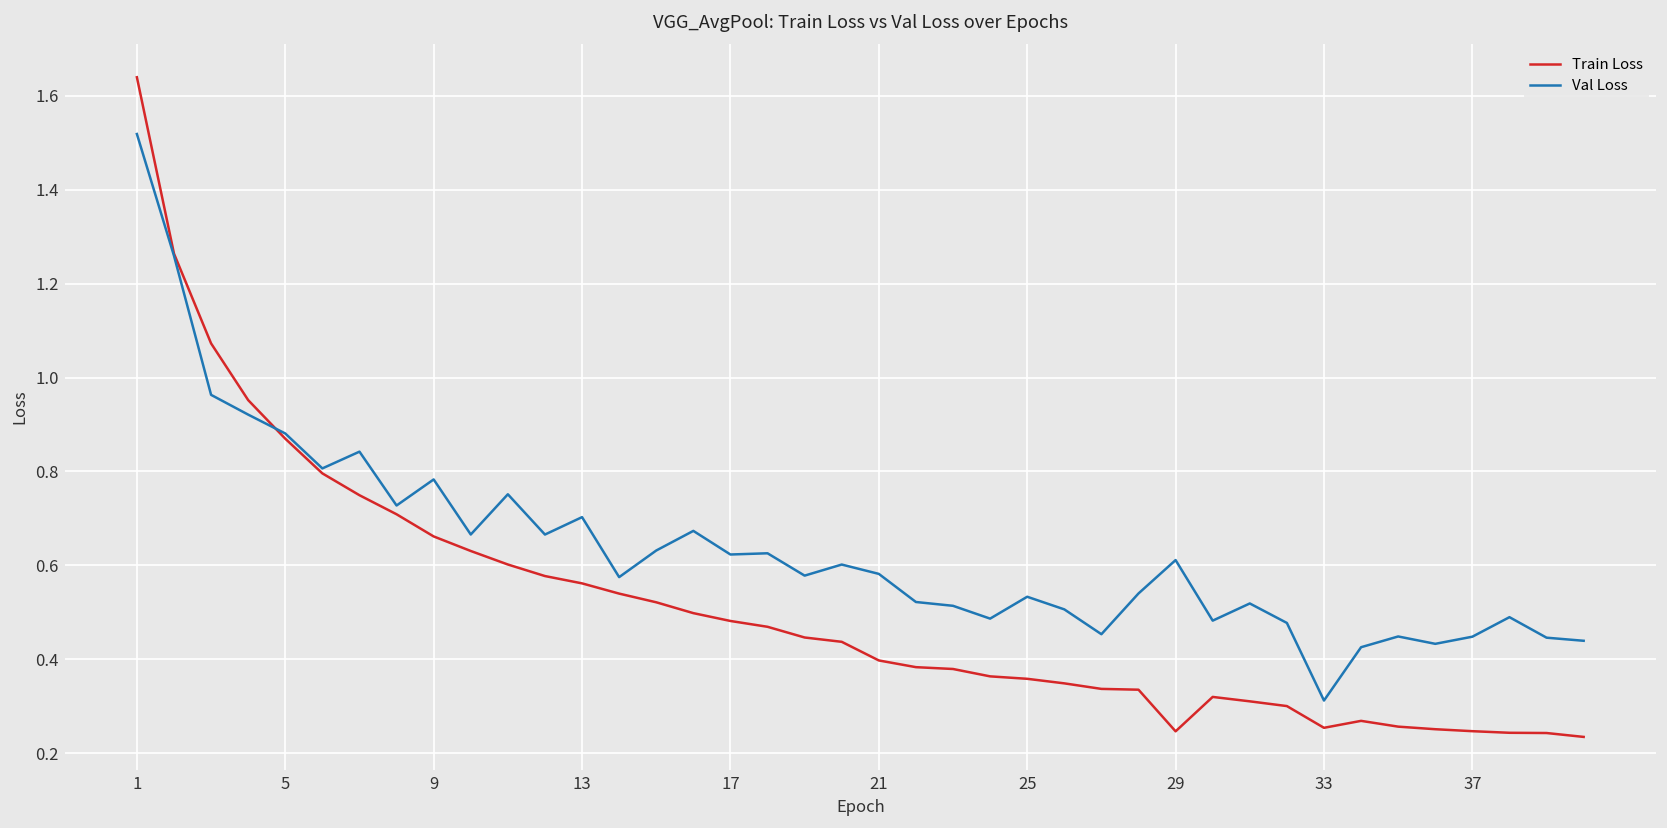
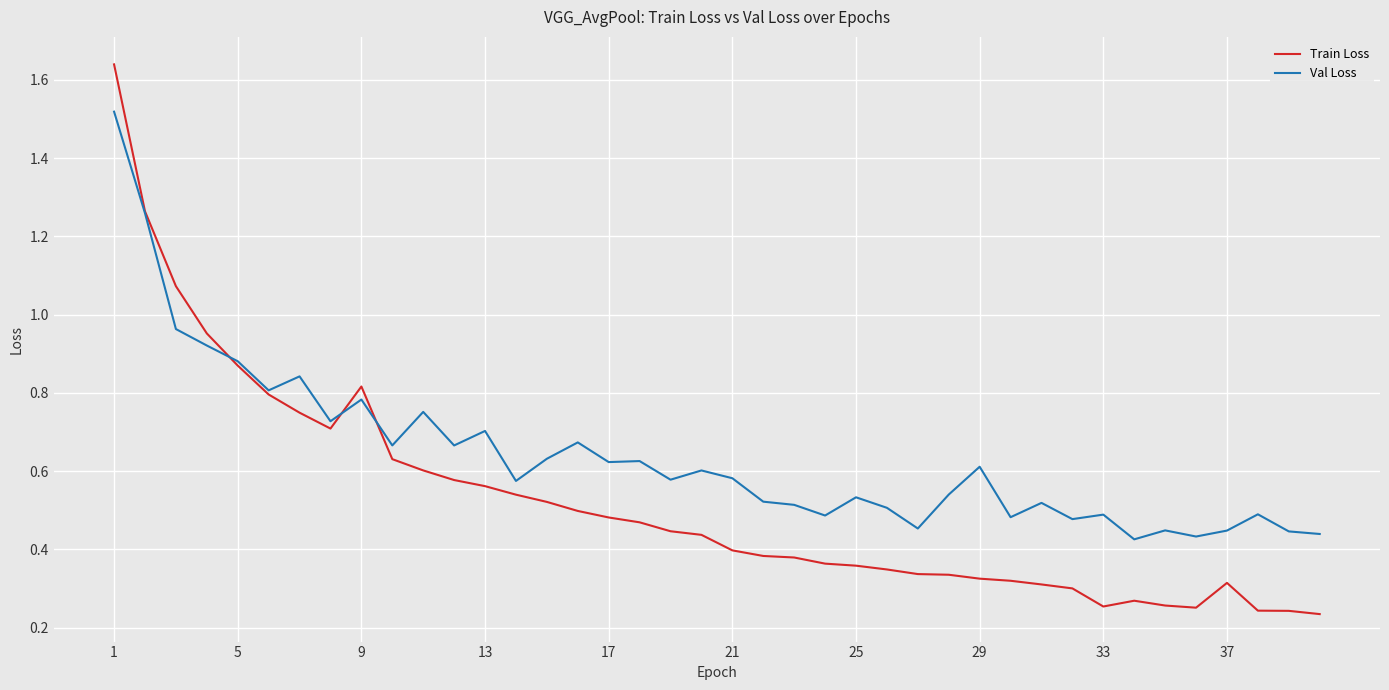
  {
    "Train Loss": {
      "1": 1.64,
      "5": 0.87,
-     "9": 0.66,
+     "9": 0.82,
      "13": 0.56,
      "17": 0.48,
      "21": 0.40,
      "25": 0.36,
-     "29": 0.25,
+     "29": 0.33,
      "33": 0.25,
-     "37": 0.25
+     "37": 0.31
    },
    "Val Loss": {
      "1": 1.52,
      "5": 0.88,
      "9": 0.78,
      "13": 0.70,
      "17": 0.62,
      "21": 0.58,
      "25": 0.53,
      "29": 0.61,
-     "33": 0.31,
+     "33": 0.49,
      "37": 0.45
    }
  }
